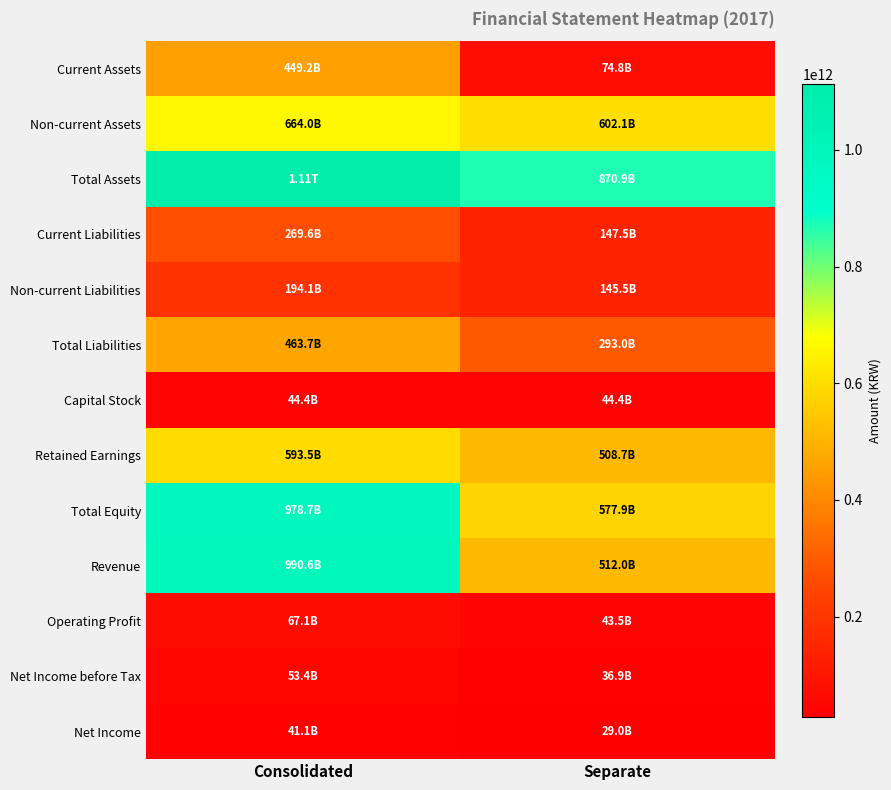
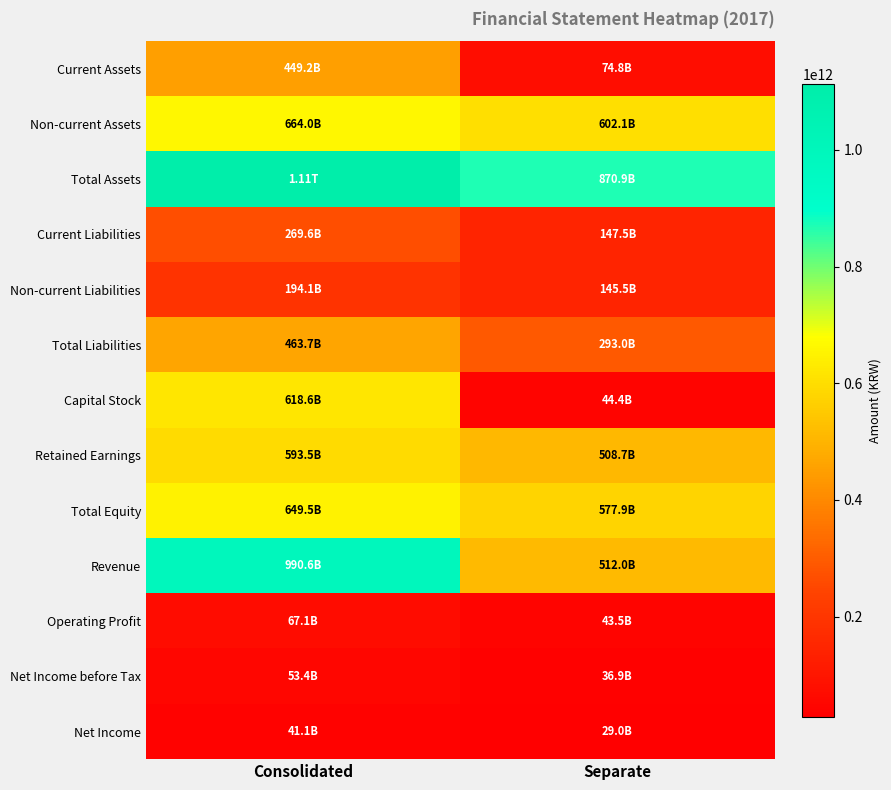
  {
    "Current Assets": {
      "Consolidated": "449.2B",
      "Separate": "74.8B"
    },
    "Non-current Assets": {
      "Consolidated": "664.0B",
      "Separate": "602.1B"
    },
    "Total Assets": {
      "Consolidated": "1.11T",
      "Separate": "870.9B"
    },
    "Current Liabilities": {
      "Consolidated": "269.6B",
      "Separate": "147.5B"
    },
    "Non-current Liabilities": {
      "Consolidated": "194.1B",
      "Separate": "145.5B"
    },
    "Total Liabilities": {
      "Consolidated": "463.7B",
      "Separate": "293.0B"
    },
    "Capital Stock": {
-     "Consolidated": "44.4B",
+     "Consolidated": "618.6B",
      "Separate": "44.4B"
    },
    "Retained Earnings": {
      "Consolidated": "593.5B",
      "Separate": "508.7B"
    },
    "Total Equity": {
-     "Consolidated": "978.7B",
+     "Consolidated": "649.5B",
      "Separate": "577.9B"
    },
    "Revenue": {
      "Consolidated": "990.6B",
      "Separate": "512.0B"
    },
    "Operating Profit": {
      "Consolidated": "67.1B",
      "Separate": "43.5B"
    },
    "Net Income before Tax": {
      "Consolidated": "53.4B",
      "Separate": "36.9B"
    },
    "Net Income": {
      "Consolidated": "41.1B",
      "Separate": "29.0B"
    }
  }
